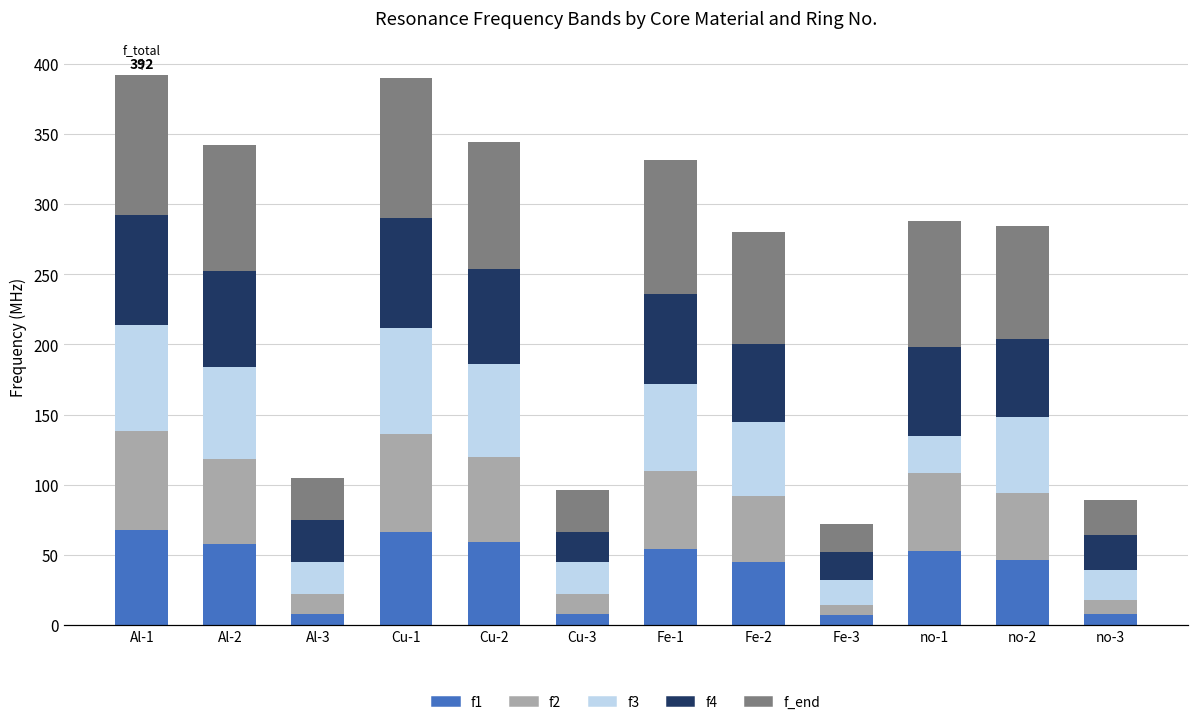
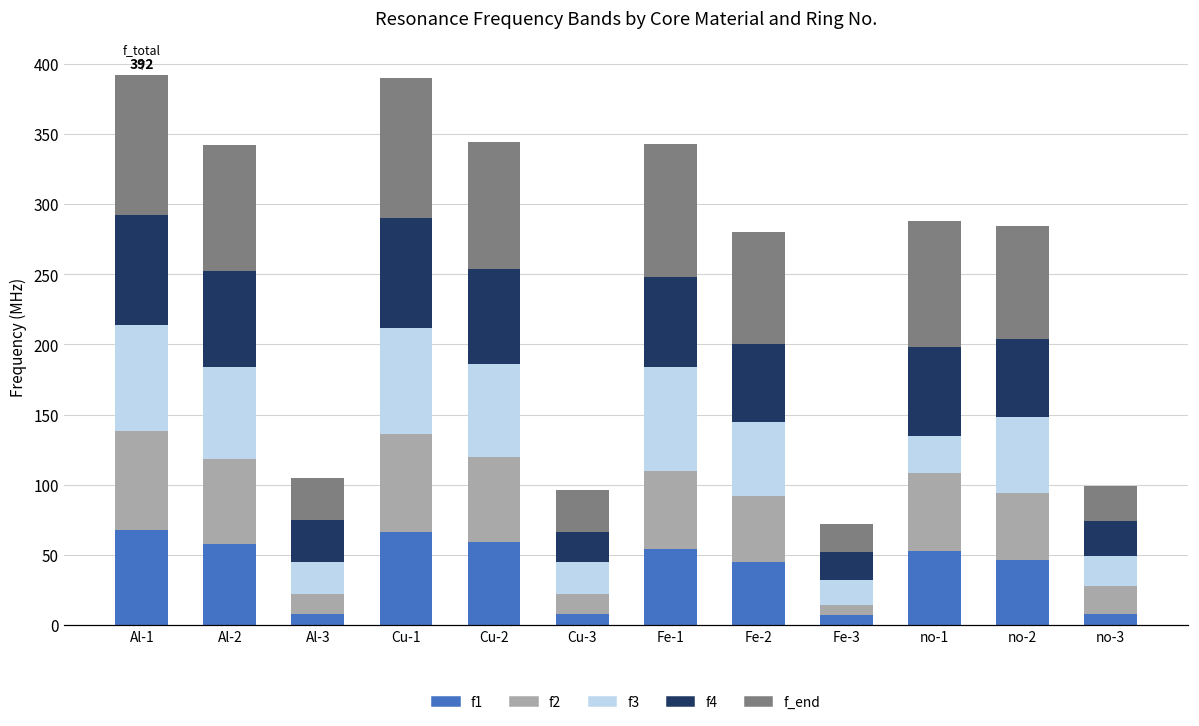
  {
    "f1": {
      "Al-1": 68,
      "Al-2": 58,
      "Al-3": 8,
      "Cu-1": 66,
      "Cu-2": 59,
      "Cu-3": 8,
      "Fe-1": 54,
      "Fe-2": 45,
      "Fe-3": 7,
      "no-1": 53,
      "no-2": 46,
      "no-3": 8
    },
    "f2": {
      "Al-1": 70,
      "Al-2": 60,
      "Al-3": 14,
      "Cu-1": 70,
      "Cu-2": 61,
      "Cu-3": 14,
      "Fe-1": 56,
      "Fe-2": 47,
      "Fe-3": 7,
      "no-1": 55,
      "no-2": 48,
-     "no-3": 10
+     "no-3": 20
    },
    "f3": {
      "Al-1": 76,
      "Al-2": 66,
      "Al-3": 23,
      "Cu-1": 76,
      "Cu-2": 66,
      "Cu-3": 23,
-     "Fe-1": 62,
+     "Fe-1": 74,
      "Fe-2": 53,
      "Fe-3": 18,
      "no-1": 27,
      "no-2": 54,
      "no-3": 21
    },
    "f4": {
      "Al-1": 78,
      "Al-2": 68,
      "Al-3": 30,
      "Cu-1": 78,
      "Cu-2": 68,
      "Cu-3": 21,
      "Fe-1": 64,
      "Fe-2": 55,
      "Fe-3": 20,
      "no-1": 63,
      "no-2": 56,
      "no-3": 25
    },
    "f_end": {
      "Al-2": 90,
      "Al-3": 30,
      "Cu-1": 100,
      "Cu-2": 90,
      "Cu-3": 30,
      "Fe-1": 95,
      "Fe-2": 80,
      "Fe-3": 20,
      "no-1": 90,
      "no-2": 80,
      "no-3": 25
    }
  }
